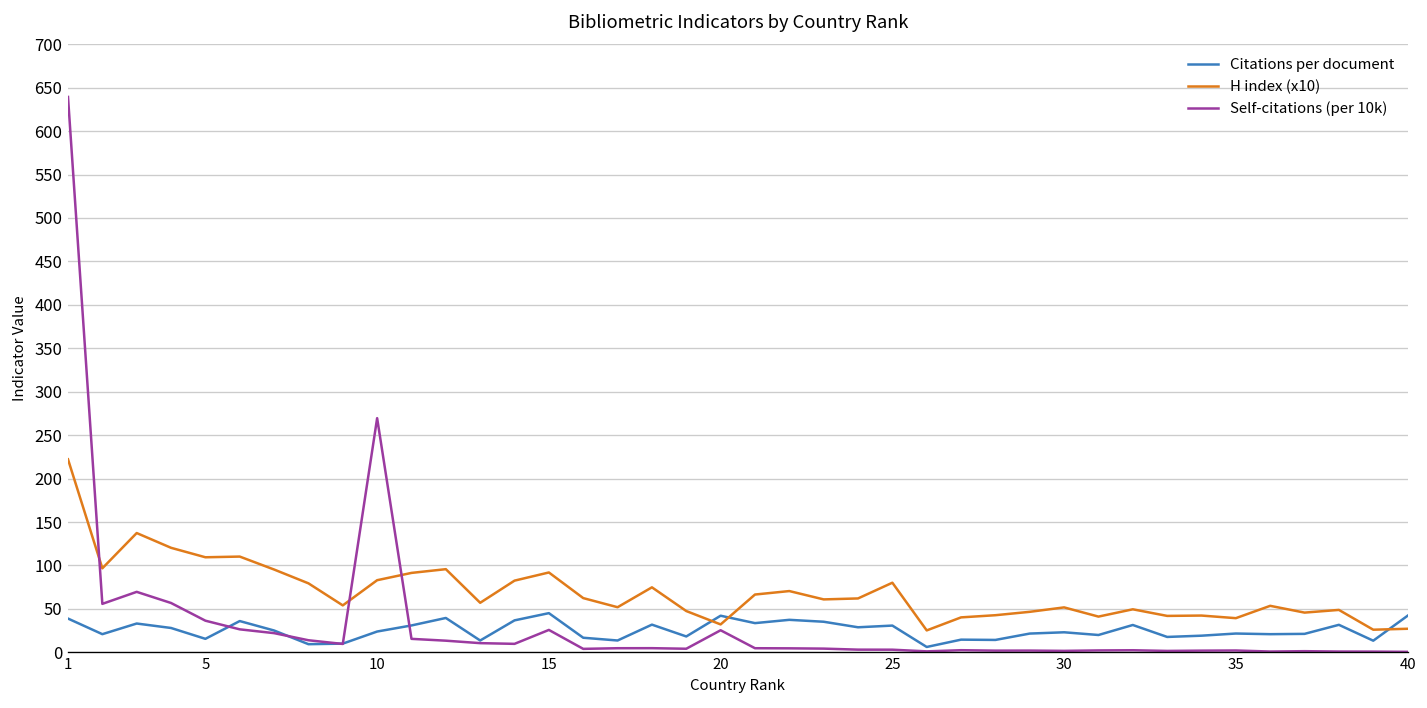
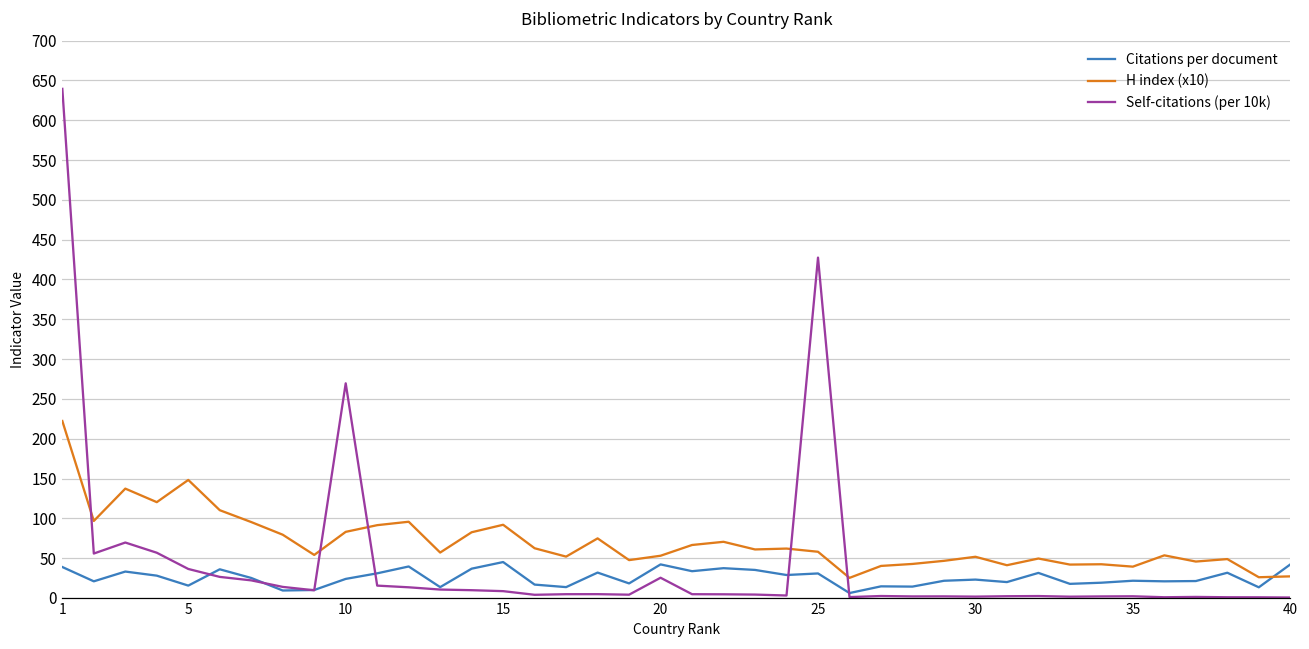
  {
    "Citations per document": {
      "1": 40,
      "5": 20,
      "10": 20,
      "15": 50,
      "20": 40,
      "25": 30,
      "30": 20,
      "35": 20,
      "40": 40
    },
    "H index (x10)": {
      "1": 220,
-     "5": 110,
+     "5": 150,
      "10": 80,
      "15": 90,
-     "20": 30,
-     "25": 80,
+     "20": 50,
+     "25": 60,
      "30": 50,
      "35": 40,
      "40": 30
    },
    "Self-citations (per 10k)": {
      "1": 640,
      "5": 40,
      "10": 270,
-     "15": 30,
+     "15": 10,
      "20": 30,
-     "25": 0,
+     "25": 430,
      "30": 0,
      "35": 0,
      "40": 0
    }
  }
